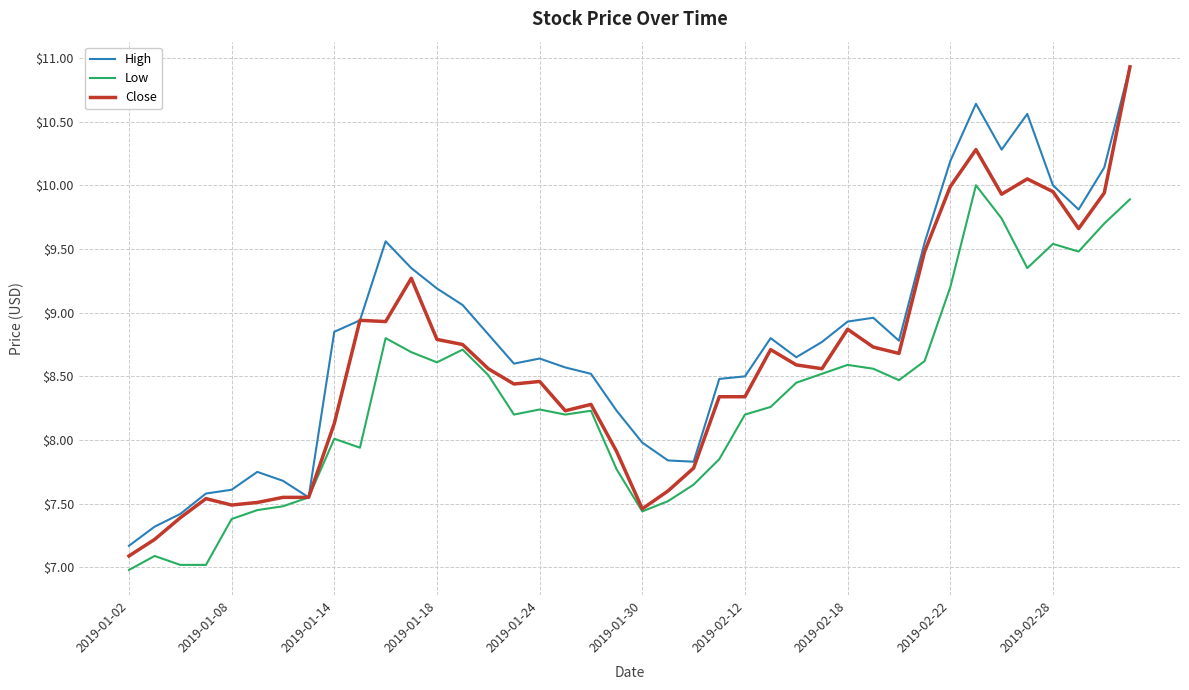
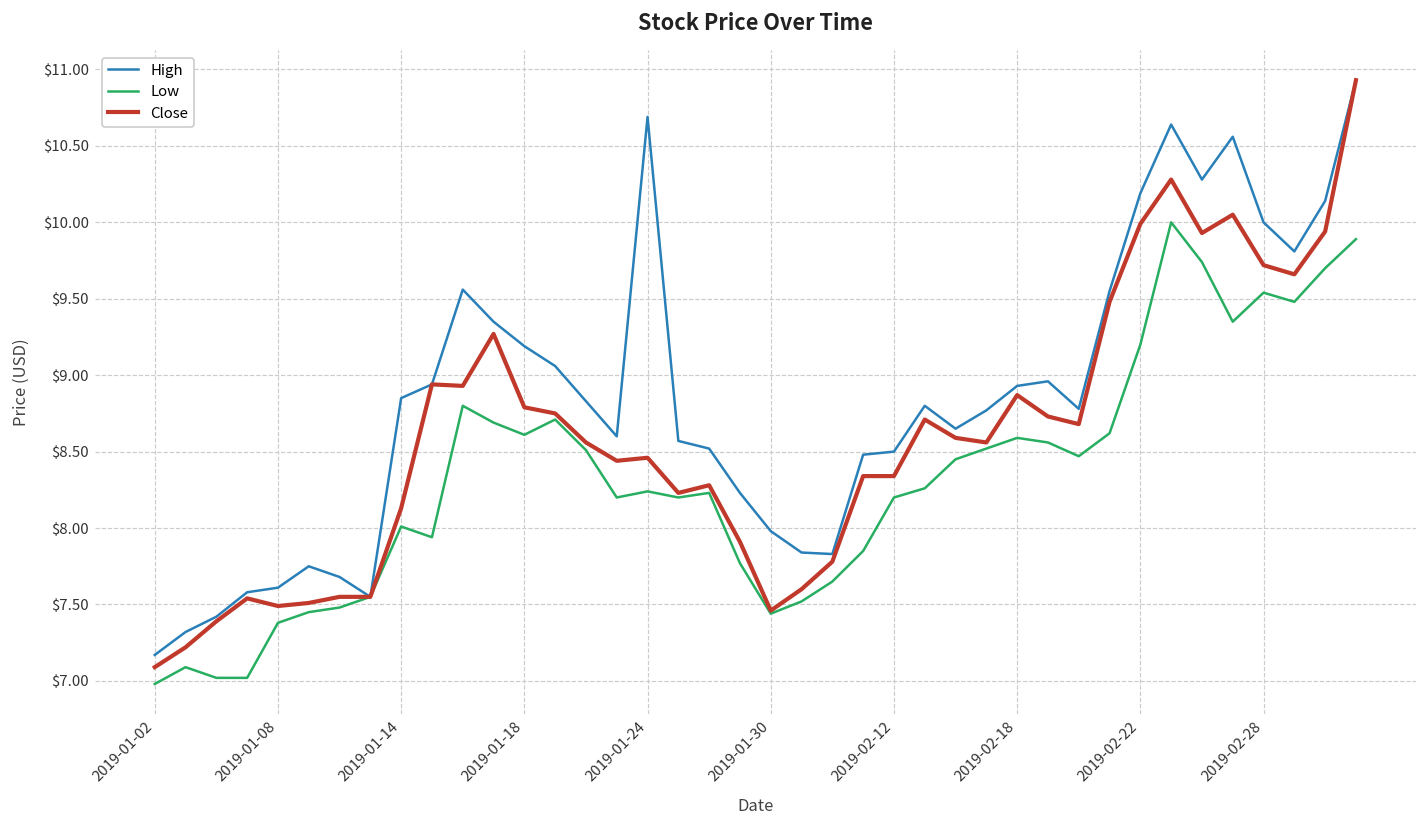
  {
    "High": {
      "2019-01-02": "$7.17",
      "2019-01-08": "$7.61",
      "2019-01-14": "$8.85",
      "2019-01-18": "$9.19",
-     "2019-01-24": "$8.64",
+     "2019-01-24": "$10.69",
      "2019-01-30": "$7.98",
      "2019-02-12": "$8.50",
      "2019-02-18": "$8.93",
      "2019-02-22": "$10.19",
      "2019-02-28": "$10.00"
    },
    "Low": {
      "2019-01-02": "$6.98",
      "2019-01-08": "$7.38",
      "2019-01-14": "$8.01",
      "2019-01-18": "$8.61",
      "2019-01-24": "$8.24",
      "2019-01-30": "$7.44",
      "2019-02-12": "$8.20",
      "2019-02-18": "$8.59",
      "2019-02-22": "$9.20",
      "2019-02-28": "$9.54"
    },
    "Close": {
      "2019-01-02": "$7.09",
      "2019-01-08": "$7.49",
      "2019-01-14": "$8.13",
      "2019-01-18": "$8.79",
      "2019-01-24": "$8.46",
      "2019-01-30": "$7.46",
      "2019-02-12": "$8.34",
      "2019-02-18": "$8.87",
      "2019-02-22": "$9.99",
-     "2019-02-28": "$9.95"
+     "2019-02-28": "$9.72"
    }
  }
